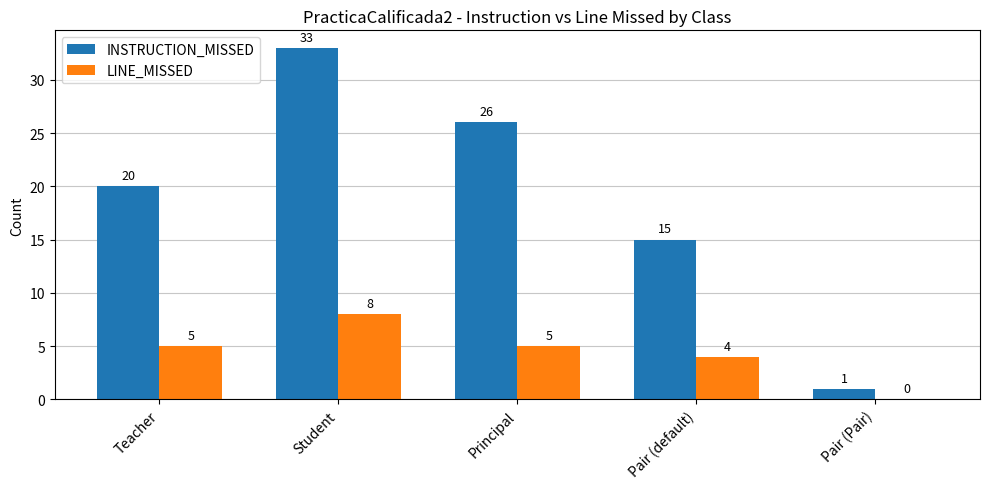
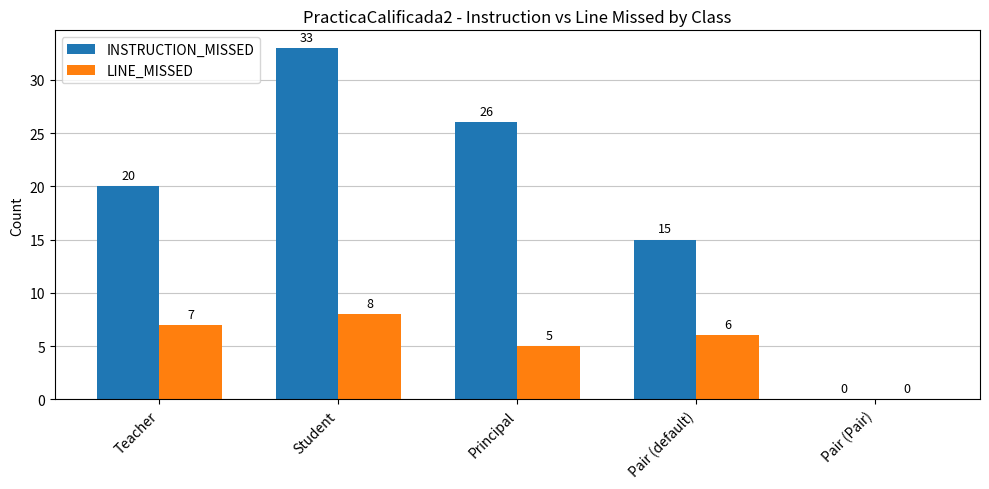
  {
    "INSTRUCTION_MISSED": {
      "Teacher": 20,
      "Student": 33,
      "Principal": 26,
      "Pair (default)": 15,
-     "Pair (Pair)": 1
+     "Pair (Pair)": 0
    },
    "LINE_MISSED": {
-     "Teacher": 5,
+     "Teacher": 7,
      "Student": 8,
      "Principal": 5,
-     "Pair (default)": 4,
+     "Pair (default)": 6,
      "Pair (Pair)": 0
    }
  }
